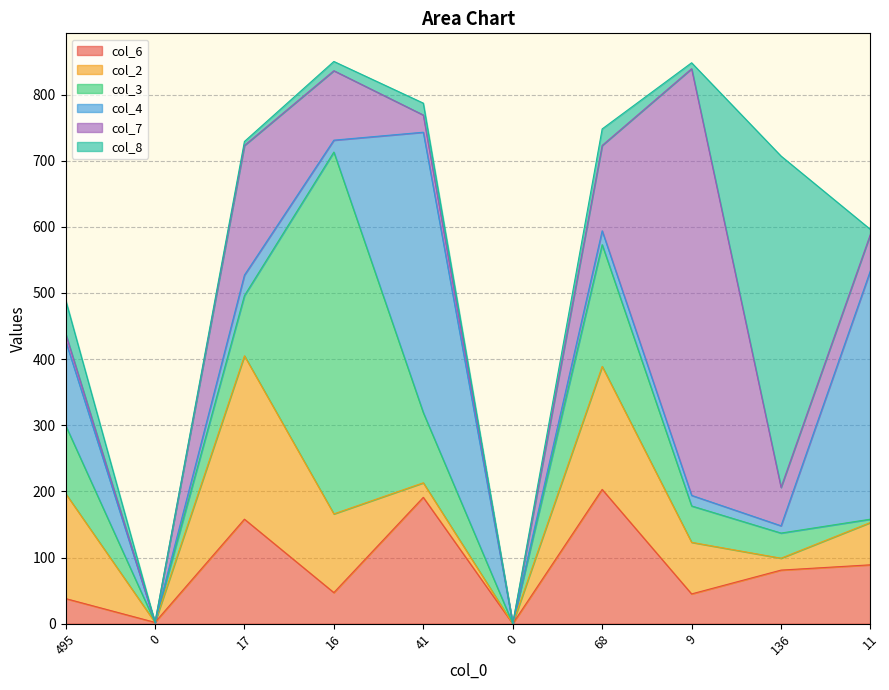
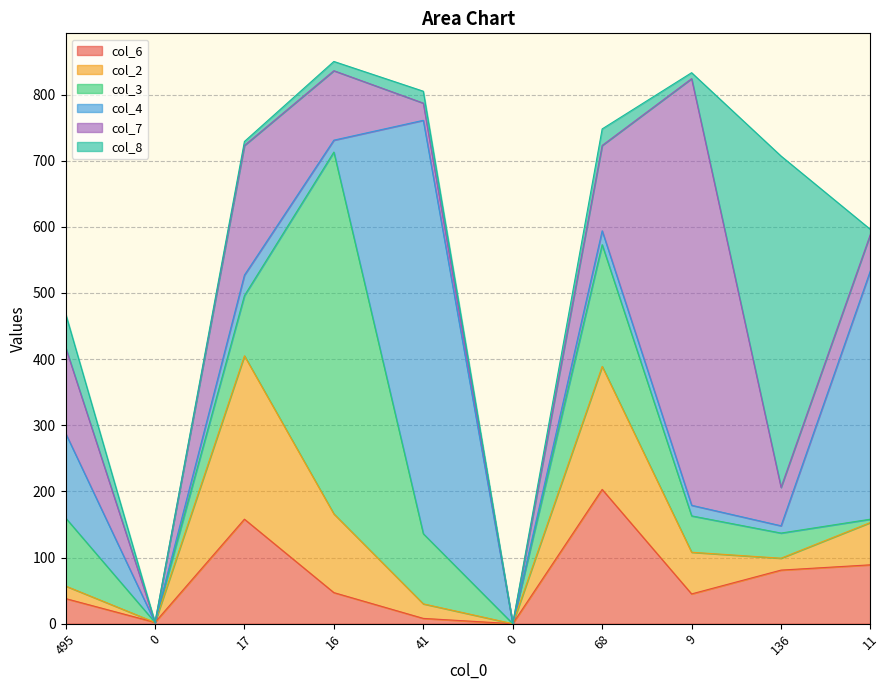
  {
    "col_6": {
      "495": 40,
      "17": 160,
      "16": 50,
-     "41": 190,
+     "41": 10,
      "68": 200,
      "9": 50,
      "136": 80,
      "11": 90
    },
    "col_2": {
-     "495": 160,
+     "495": 20,
      "17": 250,
      "16": 120,
      "41": 20,
      "68": 190,
-     "9": 80,
+     "9": 60,
      "136": 20,
      "11": 60
    },
    "col_4": {
      "495": 130,
      "17": 30,
      "16": 20,
-     "41": 420,
+     "41": 630,
      "68": 20,
      "9": 20,
      "136": 10,
      "11": 380
    },
    "col_7": {
-     "495": 10,
+     "495": 130,
      "17": 200,
      "16": 110,
      "41": 30,
      "68": 130,
      "9": 650,
      "136": 60,
      "11": 60
    }
  }
